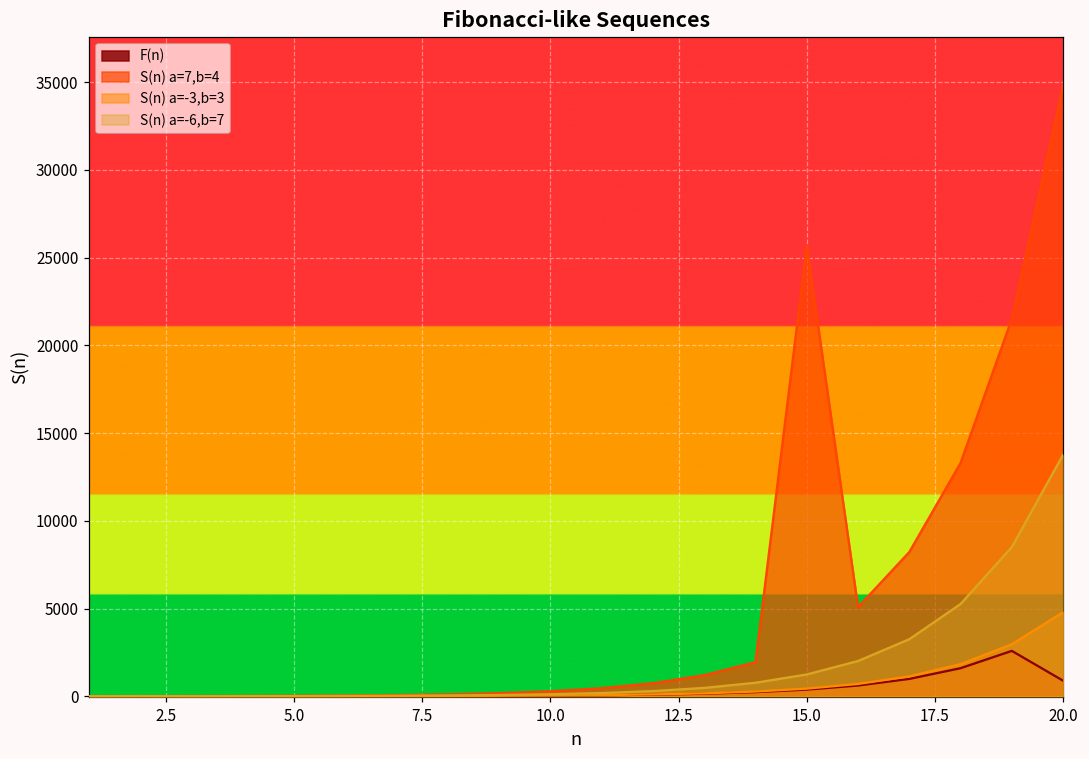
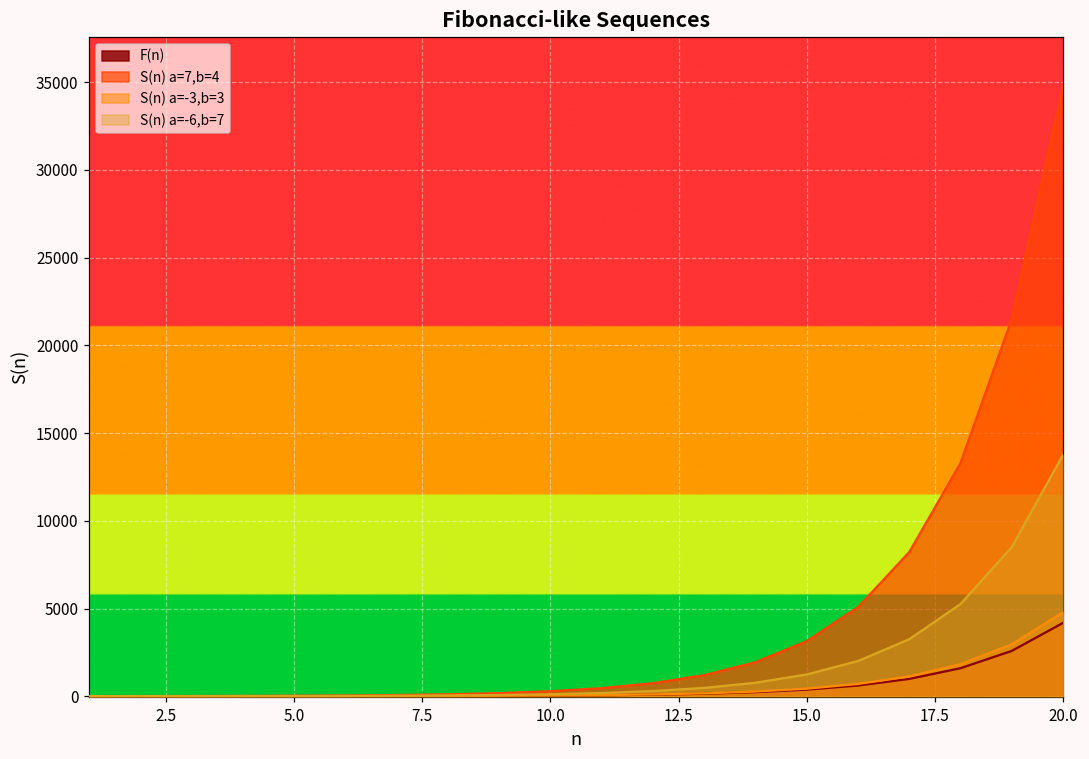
  {
    "F(n)": {
-     "20.0": 900
+     "20.0": 4200
    },
    "S(n) a=7,b=4": {
      "10.0": 300,
-     "15.0": 25700,
+     "15.0": 3100,
      "20.0": 34800
    }
  }
